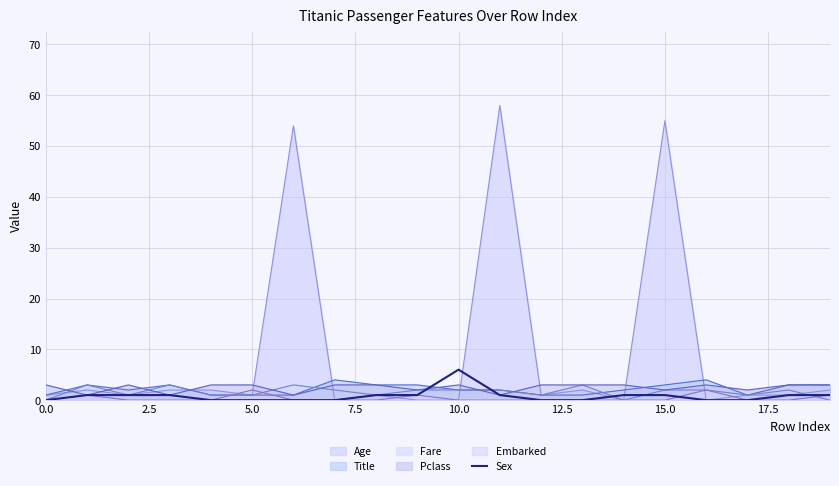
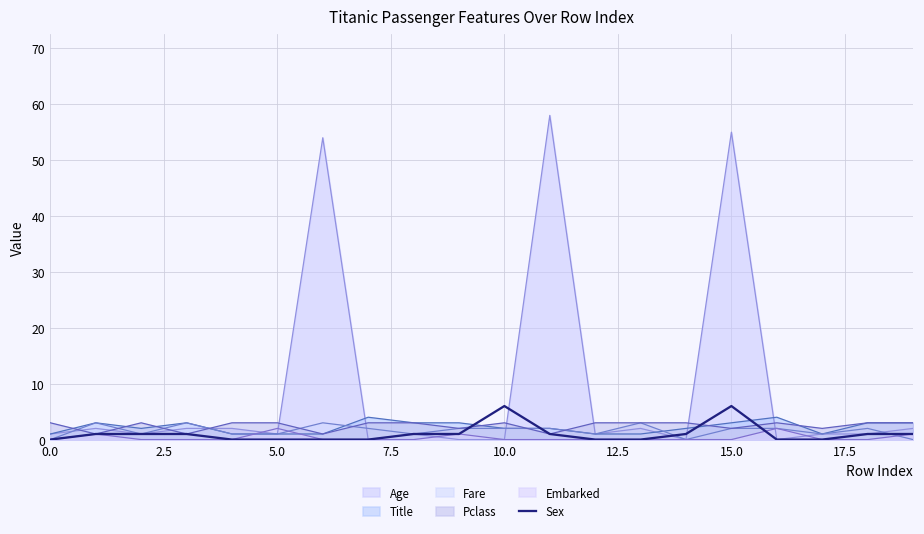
  {
    "Sex": {
      "5.0": 0,
      "10.0": 6,
-     "15.0": 1
+     "15.0": 6
    }
  }
